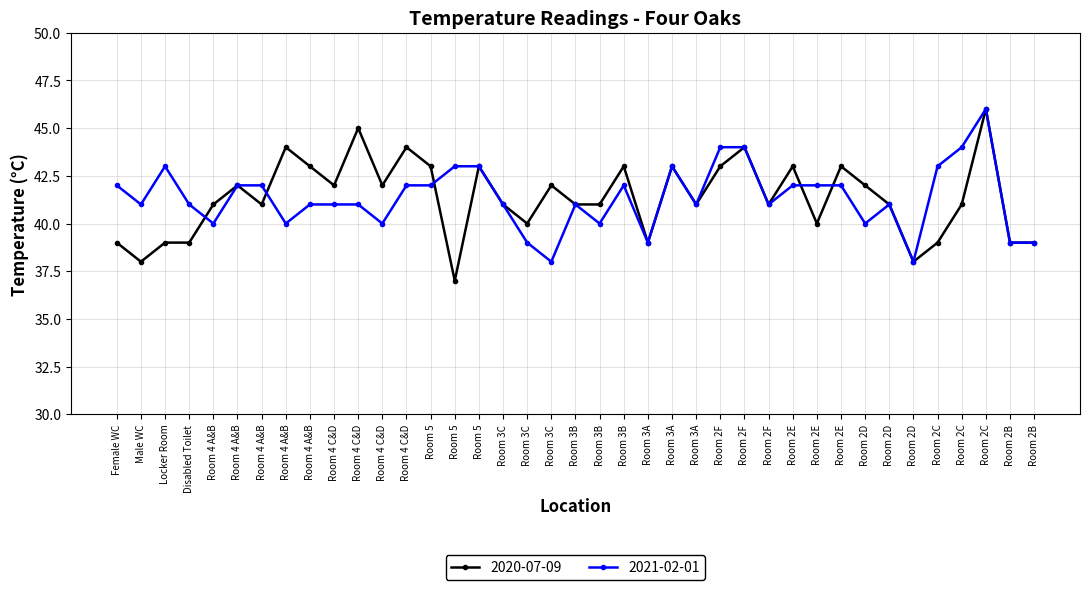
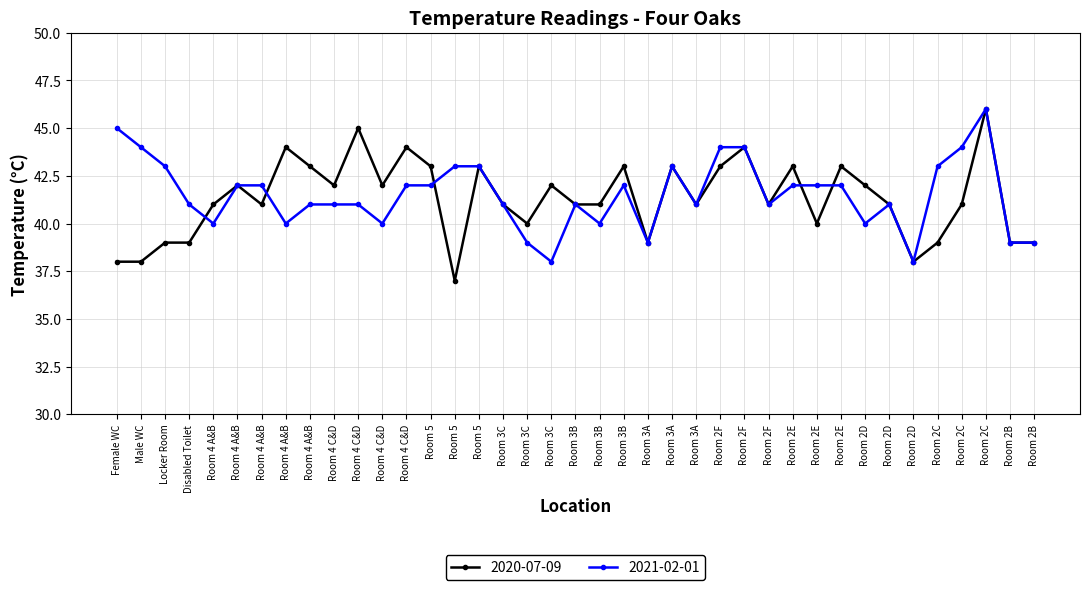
  {
    "2020-07-09": {
-     "Female WC": 39,
+     "Female WC": 38,
      "Male WC": 38,
      "Locker Room": 39,
      "Disabled Toilet": 39
    },
    "2021-02-01": {
-     "Female WC": 42,
-     "Male WC": 41,
+     "Female WC": 45,
+     "Male WC": 44,
      "Locker Room": 43,
      "Disabled Toilet": 41
    }
  }
